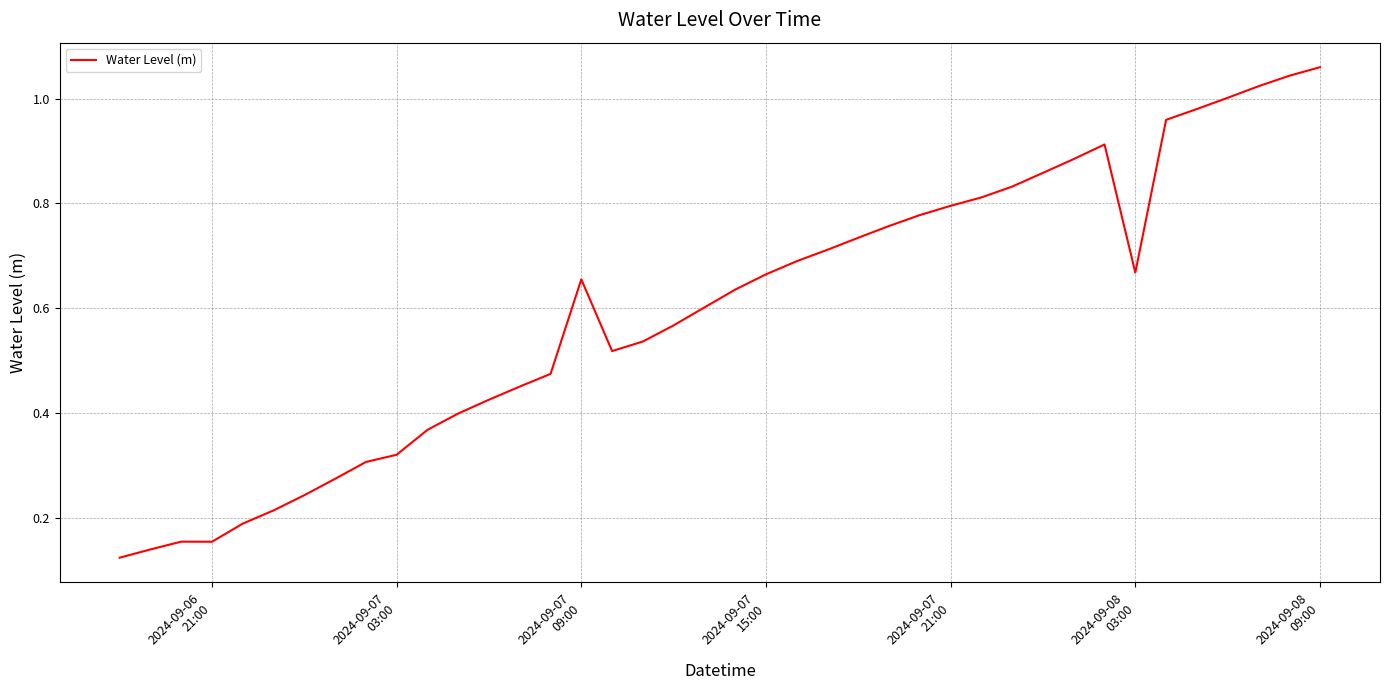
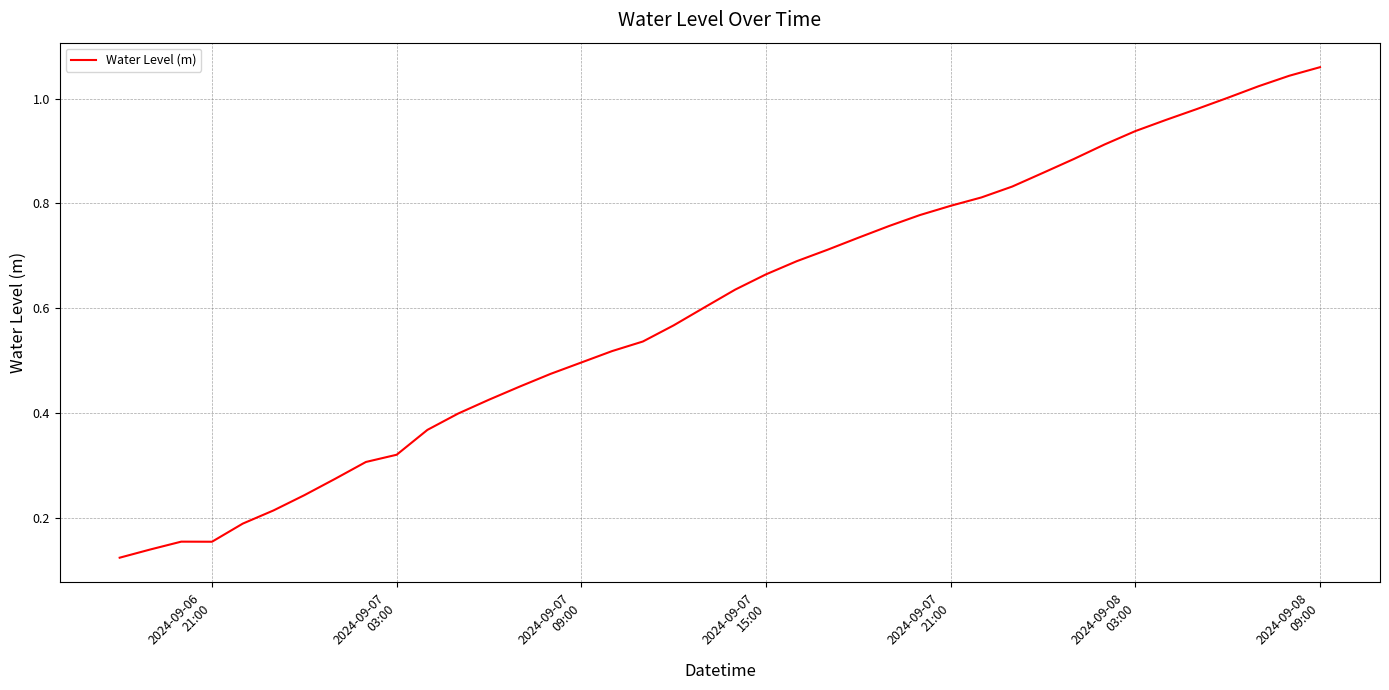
  {
    "2024-09-06 21:00": 0.15,
    "2024-09-07 03:00": 0.32,
-   "2024-09-07 09:00": 0.65,
+   "2024-09-07 09:00": 0.50,
    "2024-09-07 15:00": 0.66,
    "2024-09-07 21:00": 0.80,
-   "2024-09-08 03:00": 0.67,
+   "2024-09-08 03:00": 0.94,
    "2024-09-08 09:00": 1.06
  }
